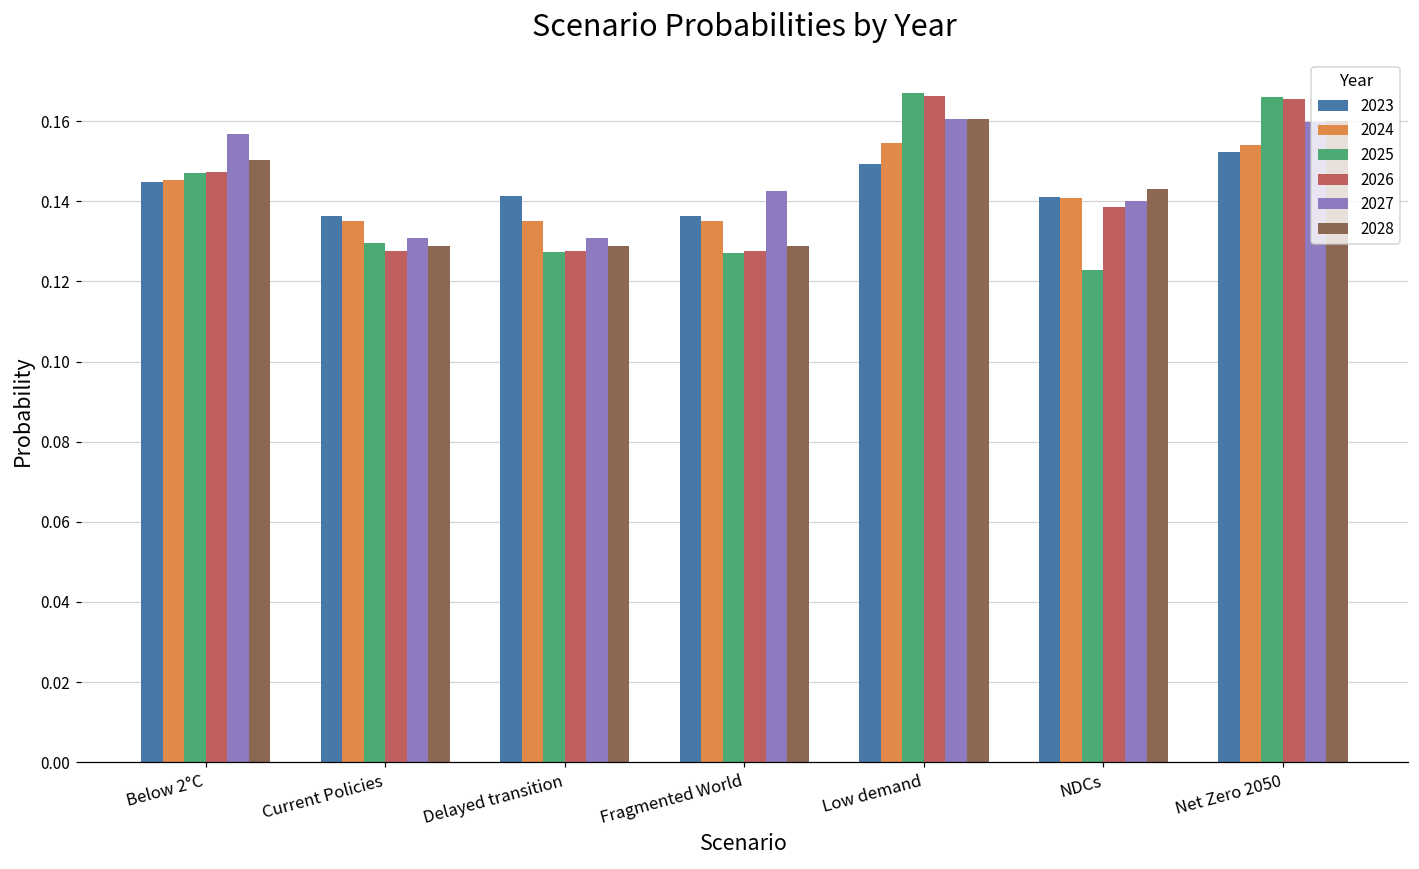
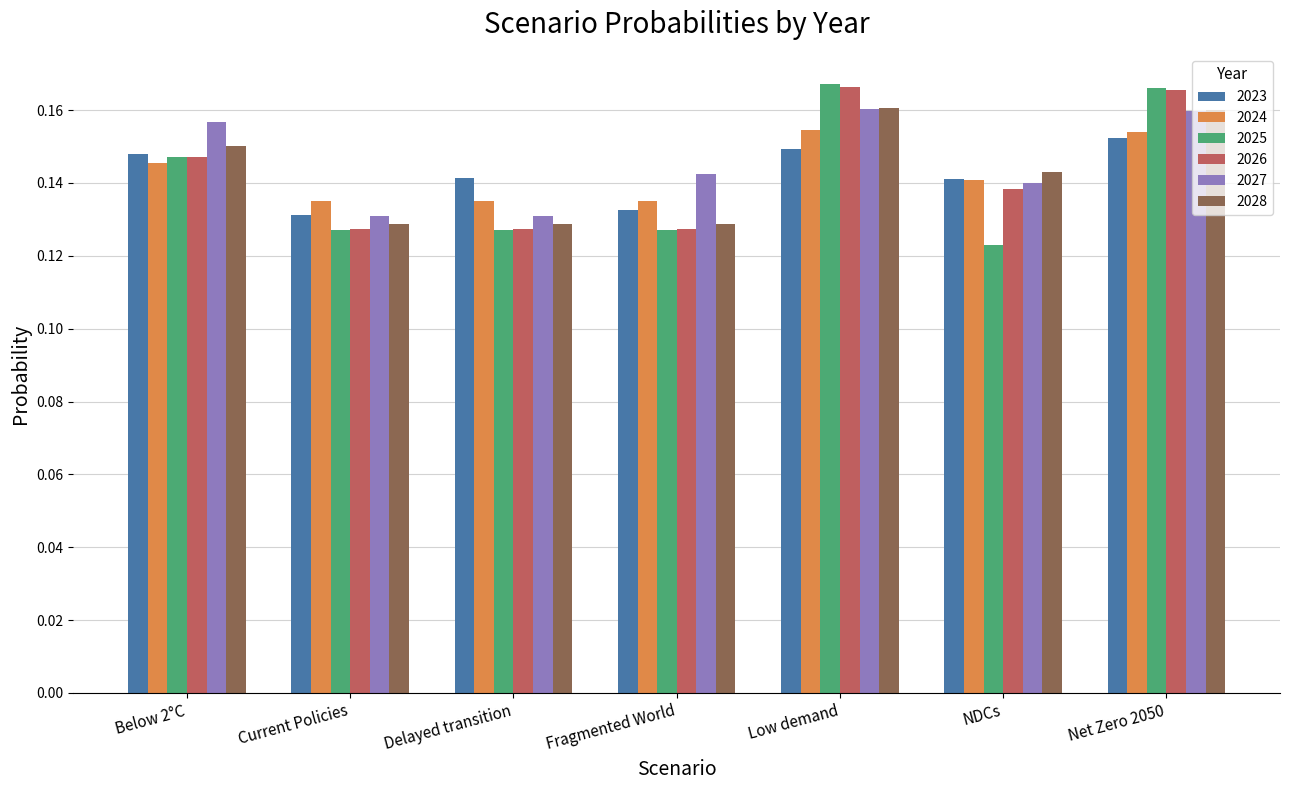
  {
    "2023": {
-     "Below 2°C": 0.145,
-     "Current Policies": 0.136,
+     "Below 2°C": 0.148,
+     "Current Policies": 0.131,
      "Delayed transition": 0.141,
-     "Fragmented World": 0.136,
+     "Fragmented World": 0.133,
      "Low demand": 0.149,
      "NDCs": 0.141,
      "Net Zero 2050": 0.152
    },
    "2025": {
      "Below 2°C": 0.147,
-     "Current Policies": 0.130,
+     "Current Policies": 0.127,
      "Delayed transition": 0.127,
      "Fragmented World": 0.127,
      "Low demand": 0.167,
      "NDCs": 0.123,
      "Net Zero 2050": 0.166
    },
    "2027": {
      "Below 2°C": 0.157,
      "Current Policies": 0.131,
      "Delayed transition": 0.131,
      "Fragmented World": 0.142,
      "Low demand": 0.160,
      "NDCs": 0.140
    }
  }
